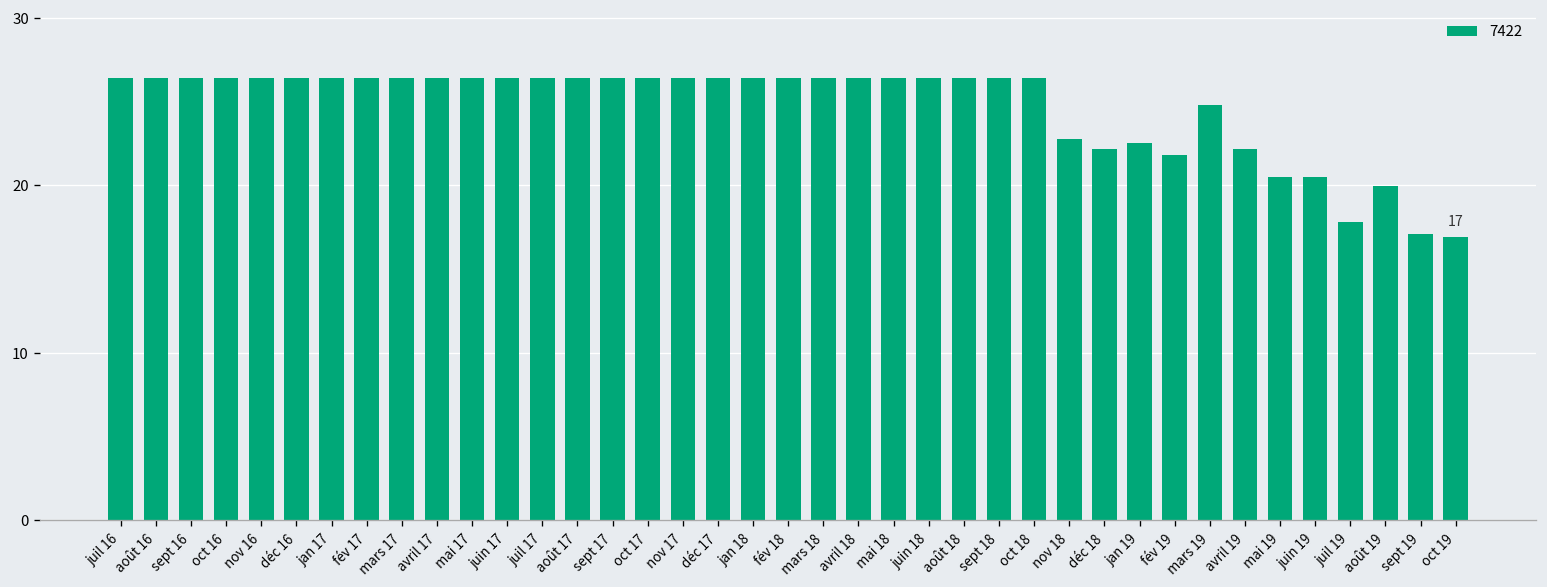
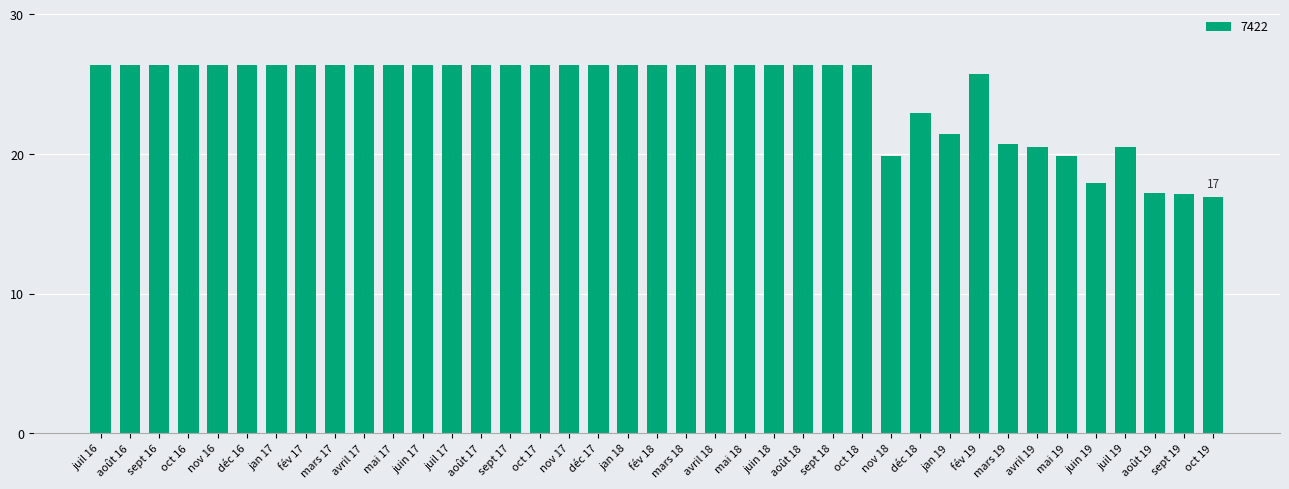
  {
    "juil 16": 26.4,
    "août 16": 26.4,
    "sept 16": 26.4,
    "oct 16": 26.4,
    "nov 16": 26.4,
    "déc 16": 26.4,
    "jan 17": 26.4,
    "fév 17": 26.4,
    "mars 17": 26.4,
    "avril 17": 26.4,
    "mai 17": 26.4,
    "juin 17": 26.4,
    "juil 17": 26.4,
    "août 17": 26.4,
    "sept 17": 26.4,
    "oct 17": 26.4,
    "nov 17": 26.4,
    "déc 17": 26.4,
    "jan 18": 26.4,
    "fév 18": 26.4,
    "mars 18": 26.4,
    "avril 18": 26.4,
    "mai 18": 26.4,
    "juin 18": 26.4,
    "août 18": 26.4,
    "sept 18": 26.4,
    "oct 18": 26.4,
-   "nov 18": 22.8,
-   "déc 18": 22.2,
-   "jan 19": 22.5,
-   "fév 19": 21.8,
-   "mars 19": 24.8,
-   "avril 19": 22.2,
-   "mai 19": 20.5,
-   "juin 19": 20.5,
-   "juil 19": 17.8,
-   "août 19": 19.9
+   "nov 18": 19.8,
+   "déc 18": 23.0,
+   "jan 19": 21.4,
+   "fév 19": 25.7,
+   "mars 19": 20.7,
+   "avril 19": 20.5,
+   "mai 19": 19.9,
+   "juin 19": 17.9,
+   "juil 19": 20.5,
+   "août 19": 17.2
  }
